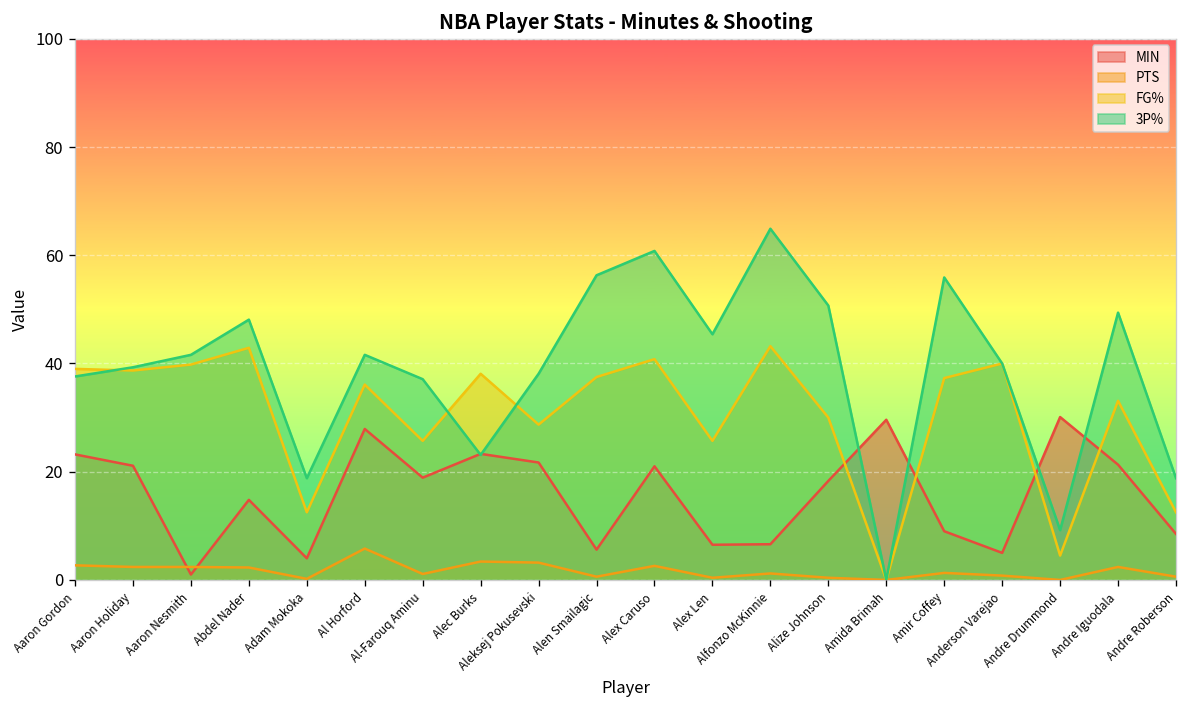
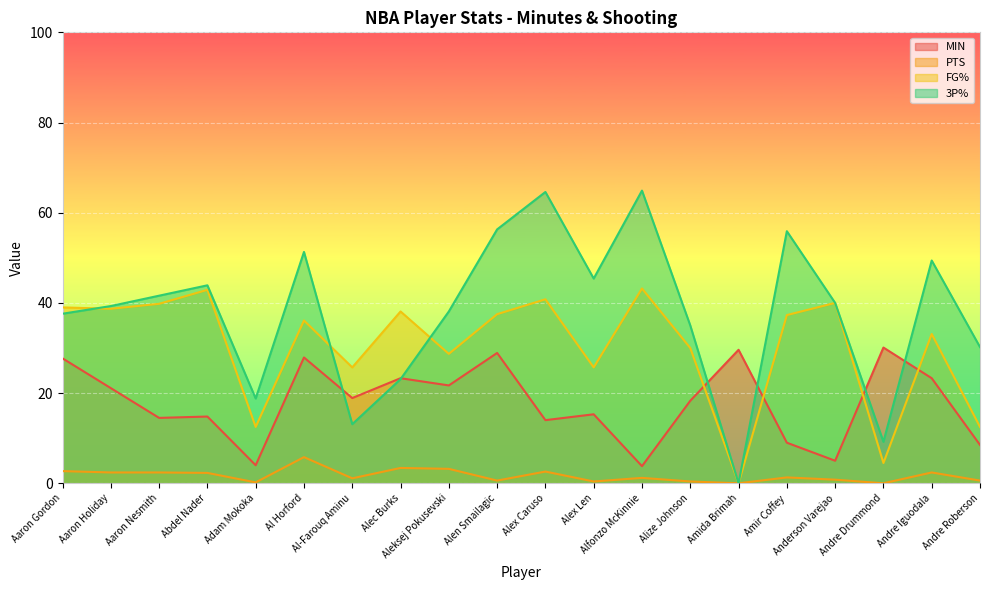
  {
    "MIN": {
-     "Aaron Gordon": 23,
+     "Aaron Gordon": 28,
      "Aaron Holiday": 21,
-     "Aaron Nesmith": 1,
+     "Aaron Nesmith": 15,
      "Abdel Nader": 15,
      "Adam Mokoka": 4,
      "Al Horford": 28,
      "Al-Farouq Aminu": 19,
      "Aleksej Pokusevski": 22,
-     "Alen Smailagic": 6,
-     "Alex Caruso": 21,
-     "Alex Len": 7,
-     "Alfonzo McKinnie": 7,
+     "Alen Smailagic": 29,
+     "Alex Caruso": 14,
+     "Alex Len": 15,
+     "Alfonzo McKinnie": 4,
      "Alize Johnson": 18,
      "Amida Brimah": 30,
      "Amir Coffey": 9,
      "Anderson Varejao": 5,
      "Andre Drummond": 30,
-     "Andre Iguodala": 21,
+     "Andre Iguodala": 23,
      "Andre Roberson": 9
    },
    "3P%": {
      "Aaron Gordon": 38,
      "Aaron Holiday": 39,
      "Aaron Nesmith": 42,
-     "Abdel Nader": 48,
+     "Abdel Nader": 44,
      "Adam Mokoka": 19,
-     "Al Horford": 42,
-     "Al-Farouq Aminu": 37,
+     "Al Horford": 51,
+     "Al-Farouq Aminu": 13,
      "Aleksej Pokusevski": 38,
      "Alen Smailagic": 56,
-     "Alex Caruso": 61,
+     "Alex Caruso": 65,
      "Alex Len": 45,
      "Alfonzo McKinnie": 65,
-     "Alize Johnson": 51,
+     "Alize Johnson": 35,
      "Amir Coffey": 56,
      "Andre Drummond": 9,
      "Andre Iguodala": 49,
-     "Andre Roberson": 19
+     "Andre Roberson": 30
    }
  }
